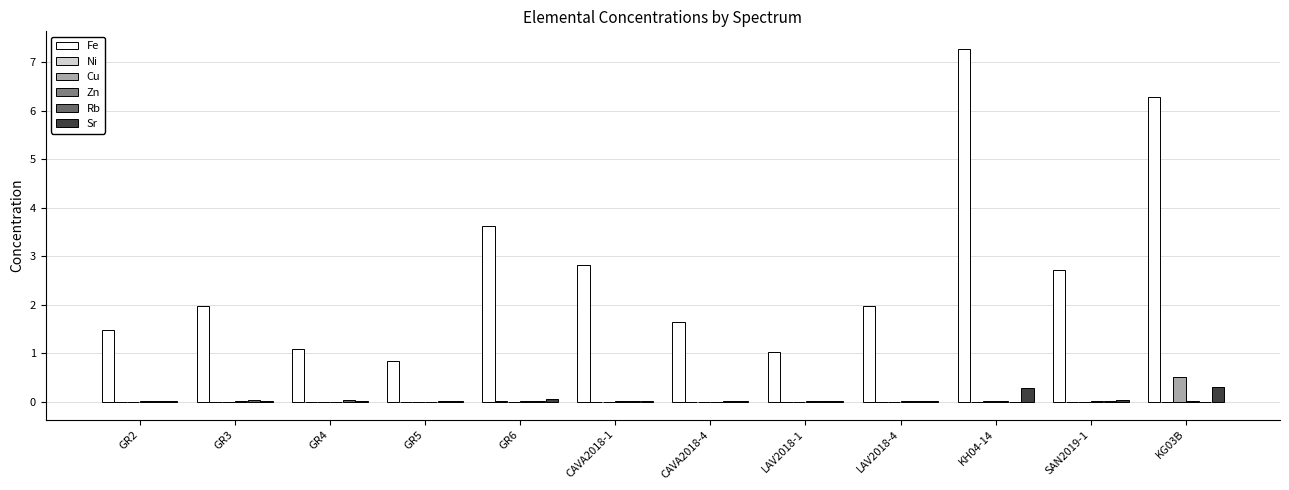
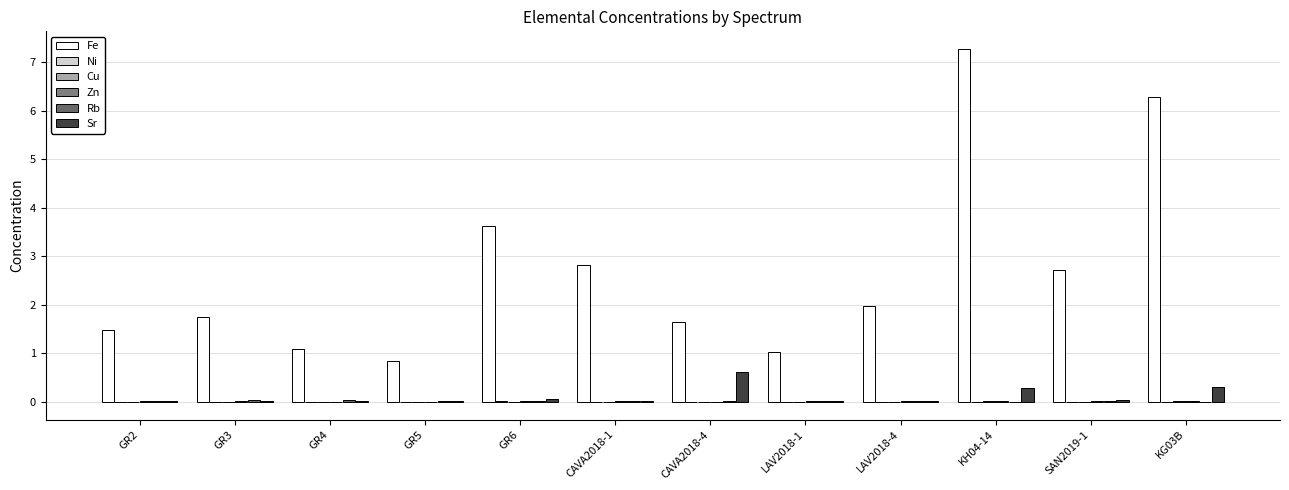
  {
    "Fe": {
      "GR2": 1.5,
-     "GR3": 2.0,
+     "GR3": 1.8,
      "GR4": 1.1,
      "GR5": 0.8,
      "GR6": 3.6,
      "CAVA2018-1": 2.8,
      "CAVA2018-4": 1.6,
      "LAV2018-1": 1.0,
      "LAV2018-4": 2.0,
      "KH04-14": 7.3,
      "SAN2019-1": 2.7,
      "KG03B": 6.3
    },
    "Cu": {
-     "KG03B": 0.5
+     "KG03B": 0.0
    },
    "Sr": {
-     "CAVA2018-4": 0.0,
+     "CAVA2018-4": 0.6,
      "KH04-14": 0.3,
      "KG03B": 0.3
    }
  }
